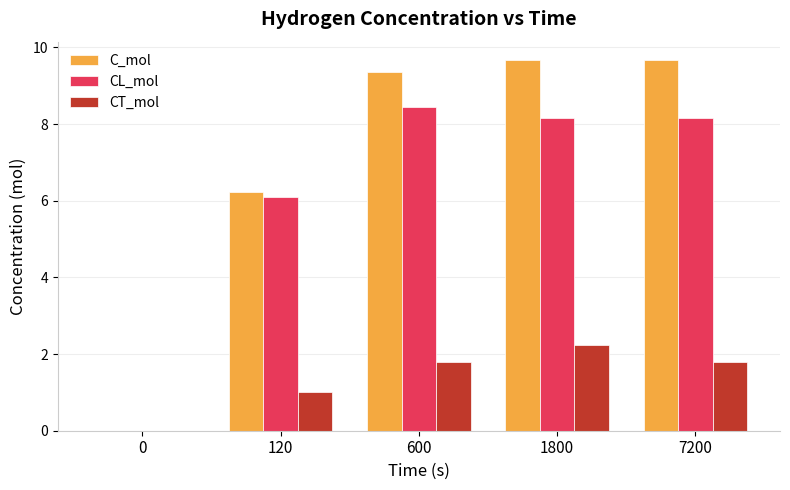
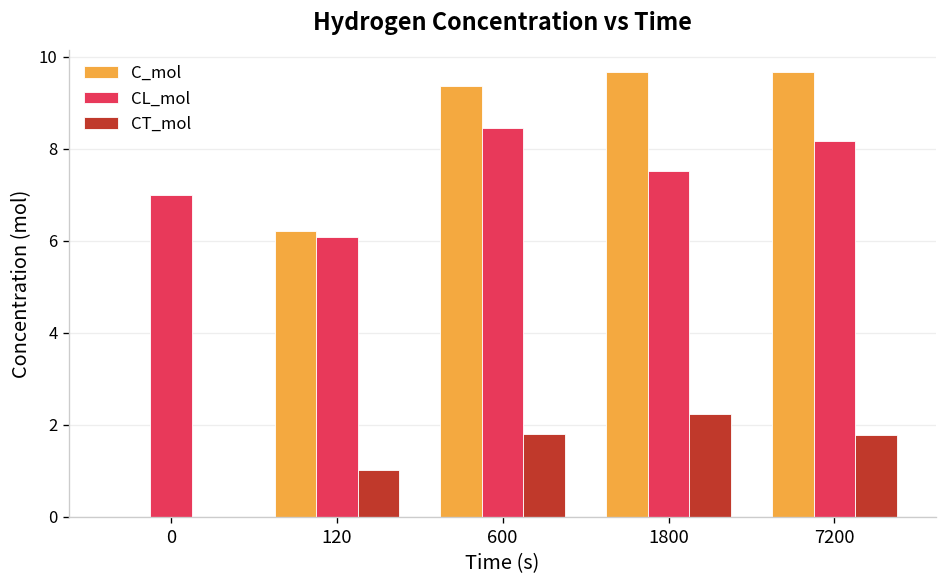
  {
    "C_mol": {
      "0": 0.0,
      "120": 6.2,
      "600": 9.4,
      "1800": 9.7,
      "7200": 9.7
    },
    "CL_mol": {
-     "0": 0,
+     "0": 7,
      "120": 6.1,
      "600": 8.5,
-     "1800": 8.2,
+     "1800": 7.5,
      "7200": 8.2
    },
    "CT_mol": {
      "0": 0.0,
      "120": 1.0,
      "600": 1.8,
      "1800": 2.2,
      "7200": 1.8
    }
  }
